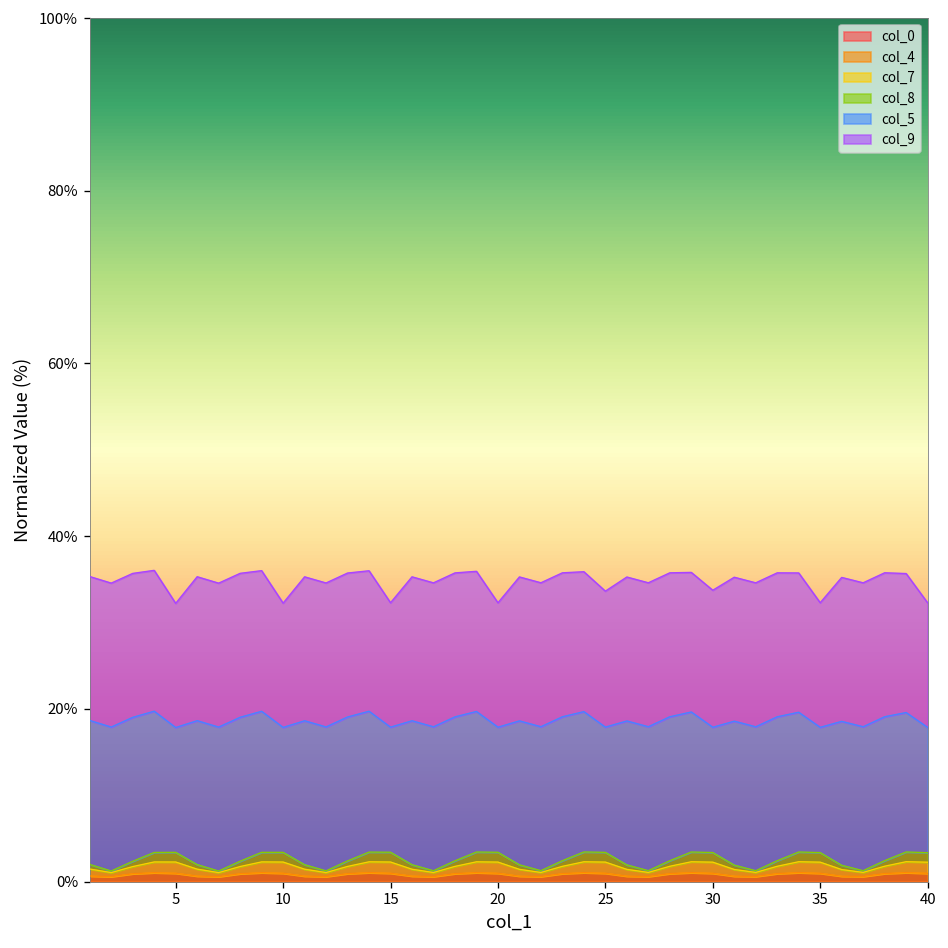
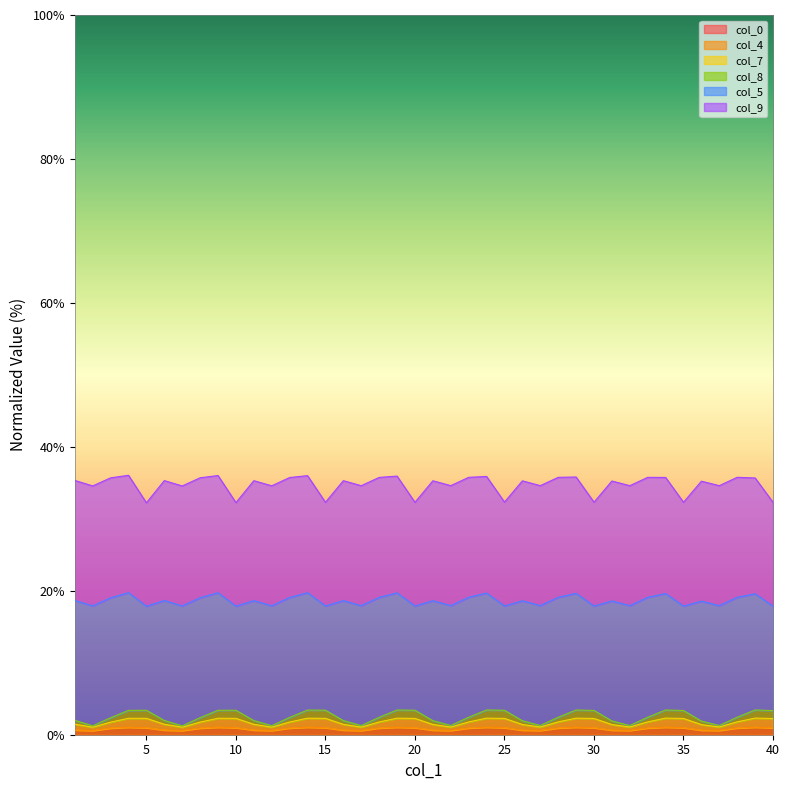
  {
    "col_0": {
      "5": "0%",
      "10": "0%",
      "15": "0%",
      "20": "0%",
      "25": "0%",
      "30": "0%",
      "35": "0%",
      "40": "0%"
    },
    "col_4": {
      "5": "1%",
      "10": "1%",
      "15": "1%",
      "20": "1%",
      "25": "1%",
      "30": "1%",
      "35": "1%",
      "40": "1%"
    },
    "col_7": {
      "5": "1%",
      "10": "1%",
      "15": "1%",
      "20": "1%",
      "25": "1%",
      "30": "1%",
      "35": "1%",
      "40": "1%"
    },
    "col_8": {
      "5": "1%",
      "10": "1%",
      "15": "1%",
      "20": "1%",
      "25": "1%",
      "30": "1%",
      "35": "1%",
      "40": "1%"
    },
    "col_5": {
      "5": "14%",
      "10": "14%",
      "15": "14%",
      "20": "14%",
      "25": "15%",
      "30": "15%",
      "35": "15%",
      "40": "15%"
    },
    "col_9": {
      "5": "14%",
      "10": "14%",
      "15": "14%",
      "20": "14%",
-     "25": "16%",
-     "30": "16%",
+     "25": "14%",
+     "30": "14%",
      "35": "14%",
      "40": "14%"
    }
  }
